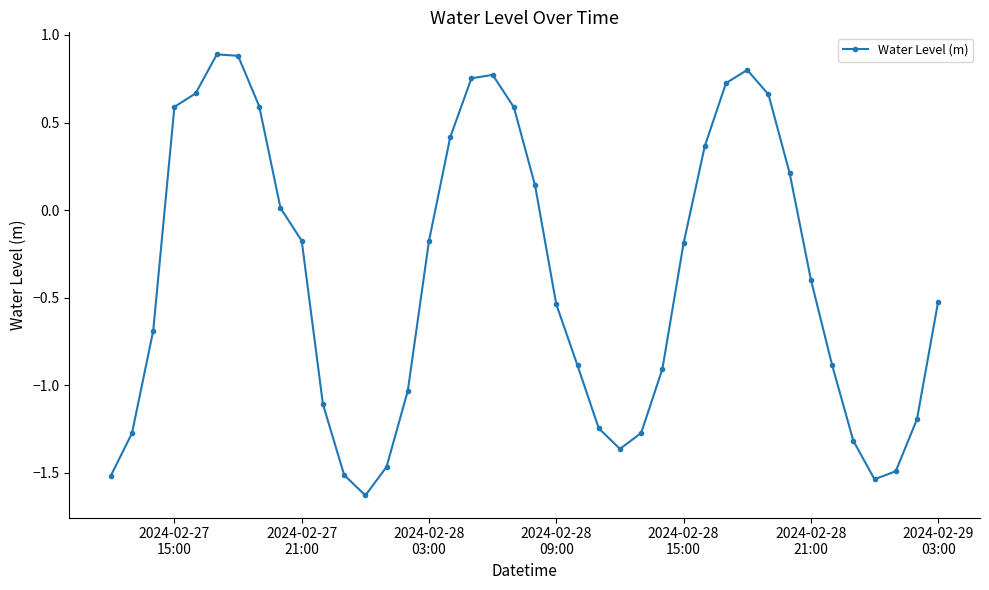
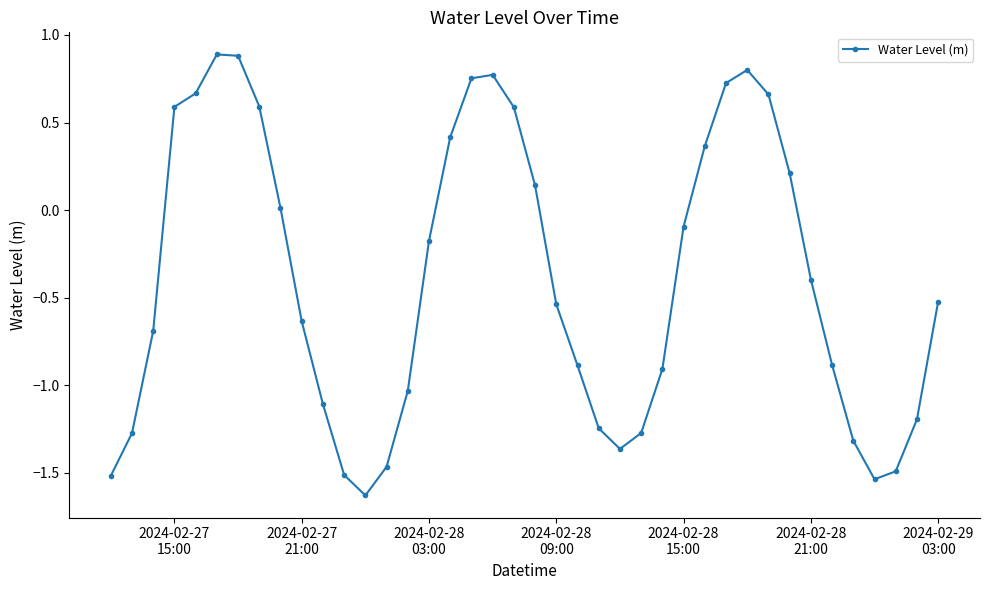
  {
    "2024-02-27 15:00": 0.59,
-   "2024-02-27 21:00": -0.18,
+   "2024-02-27 21:00": -0.64,
    "2024-02-28 03:00": -0.18,
    "2024-02-28 09:00": -0.54,
-   "2024-02-28 15:00": -0.19,
+   "2024-02-28 15:00": -0.09,
    "2024-02-28 21:00": -0.40,
    "2024-02-29 03:00": -0.52
  }
